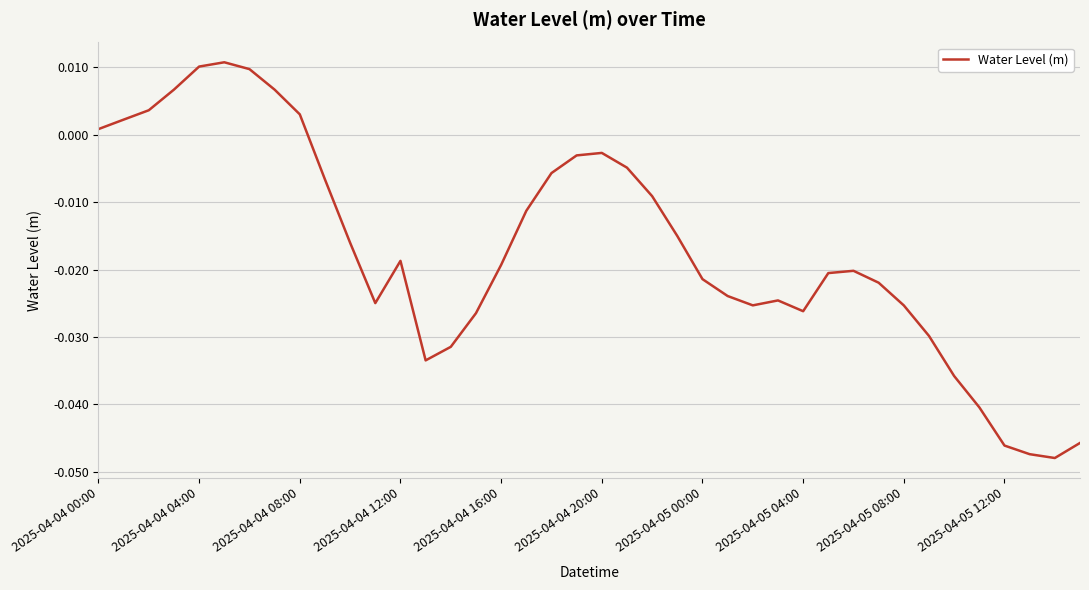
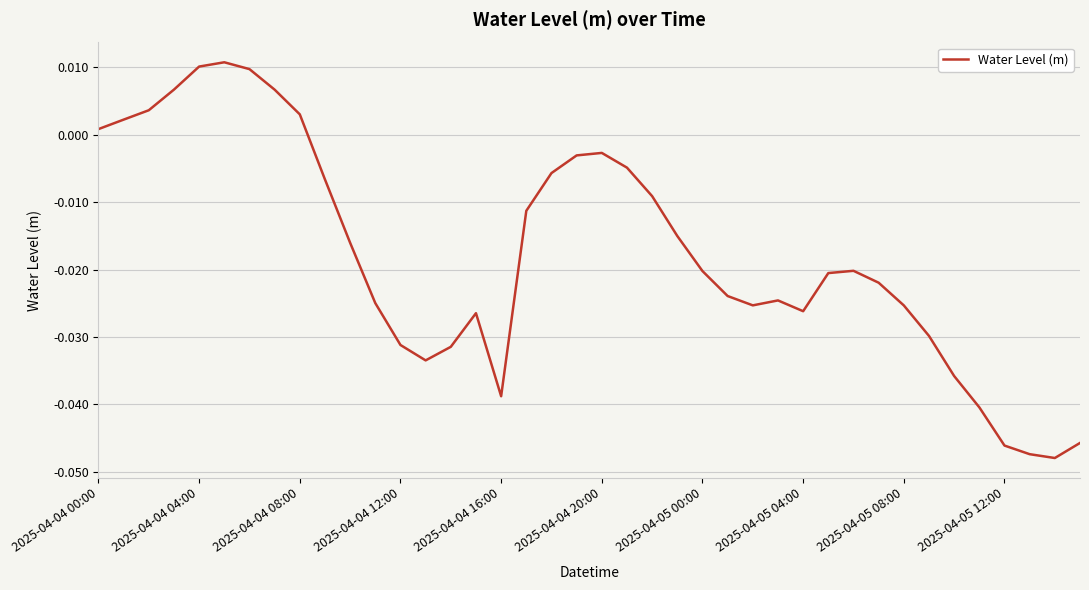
  {
    "2025-04-04 00:00": 0.001,
    "2025-04-04 04:00": 0.010,
    "2025-04-04 08:00": 0.003,
-   "2025-04-04 12:00": -0.019,
-   "2025-04-04 16:00": -0.019,
+   "2025-04-04 12:00": -0.031,
+   "2025-04-04 16:00": -0.039,
    "2025-04-04 20:00": -0.003,
-   "2025-04-05 00:00": -0.021,
+   "2025-04-05 00:00": -0.020,
    "2025-04-05 04:00": -0.026,
    "2025-04-05 08:00": -0.025,
    "2025-04-05 12:00": -0.046
  }
